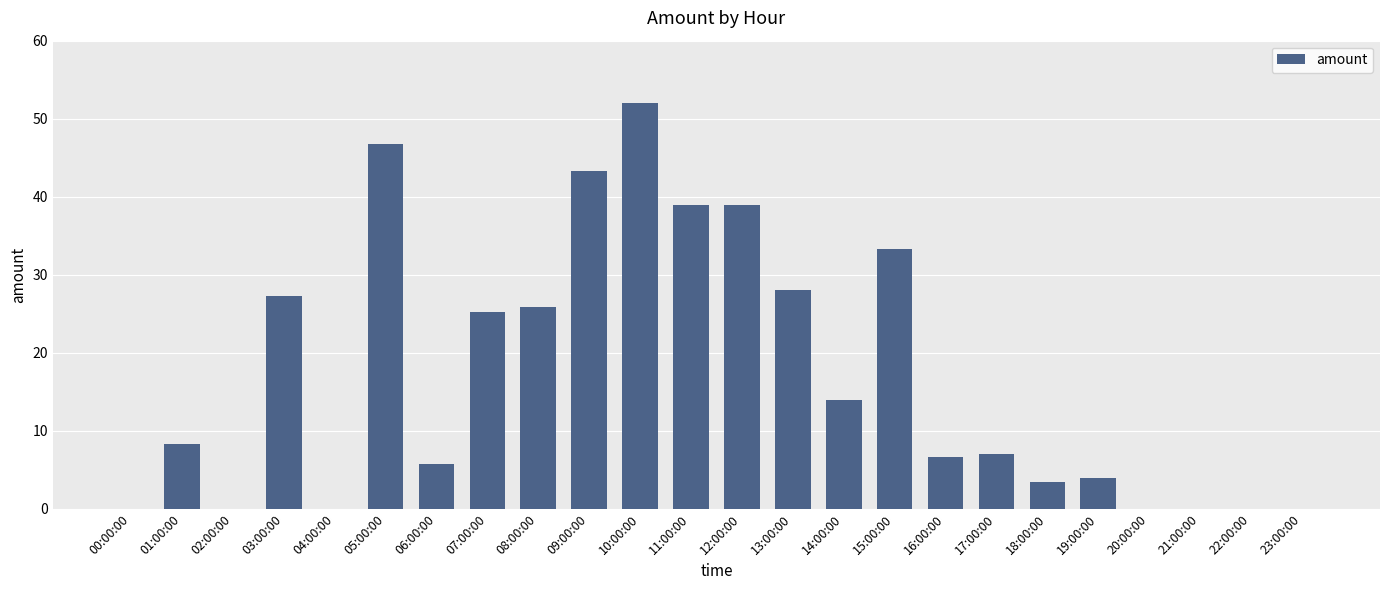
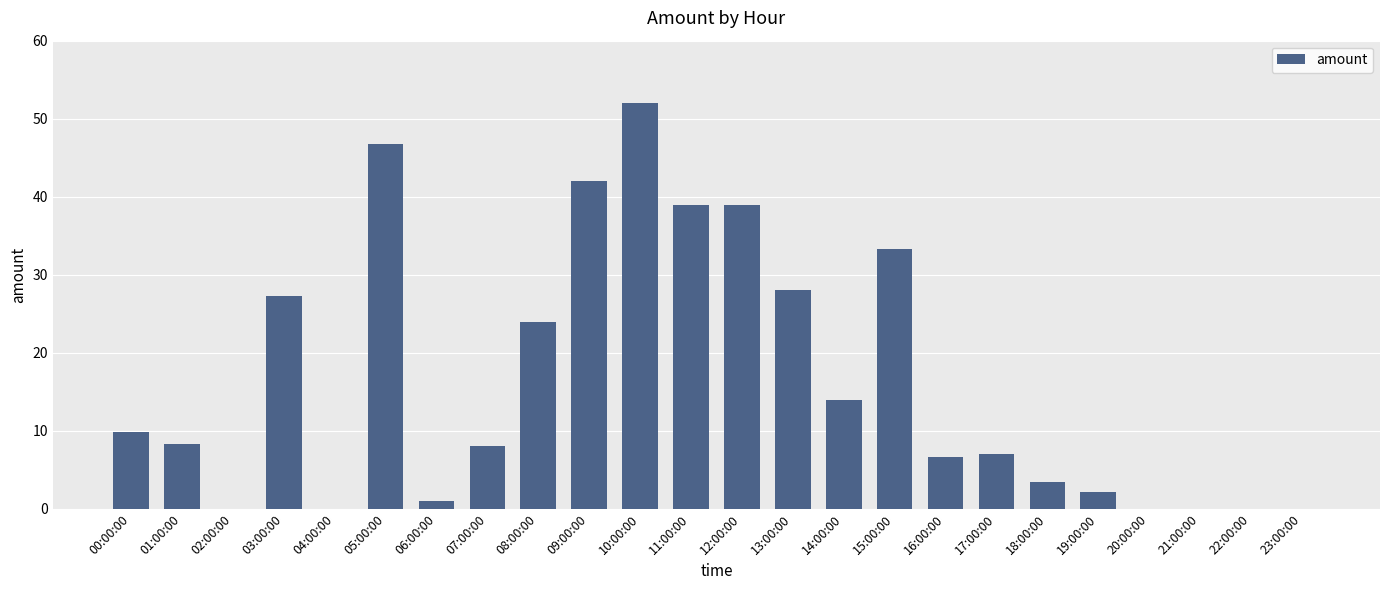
  {
-   "00:00:00": 0,
+   "00:00:00": 10,
    "01:00:00": 8,
    "02:00:00": 0,
    "03:00:00": 27,
    "04:00:00": 0,
    "05:00:00": 47,
-   "06:00:00": 6,
-   "07:00:00": 25,
-   "08:00:00": 26,
-   "09:00:00": 43,
+   "06:00:00": 1,
+   "07:00:00": 8,
+   "08:00:00": 24,
+   "09:00:00": 42,
    "10:00:00": 52,
    "11:00:00": 39,
    "12:00:00": 39,
    "13:00:00": 28,
    "14:00:00": 14,
    "15:00:00": 33,
    "16:00:00": 7,
    "17:00:00": 7,
    "18:00:00": 3,
-   "19:00:00": 4,
+   "19:00:00": 2,
    "20:00:00": 0,
    "21:00:00": 0,
    "22:00:00": 0,
    "23:00:00": 0
  }
